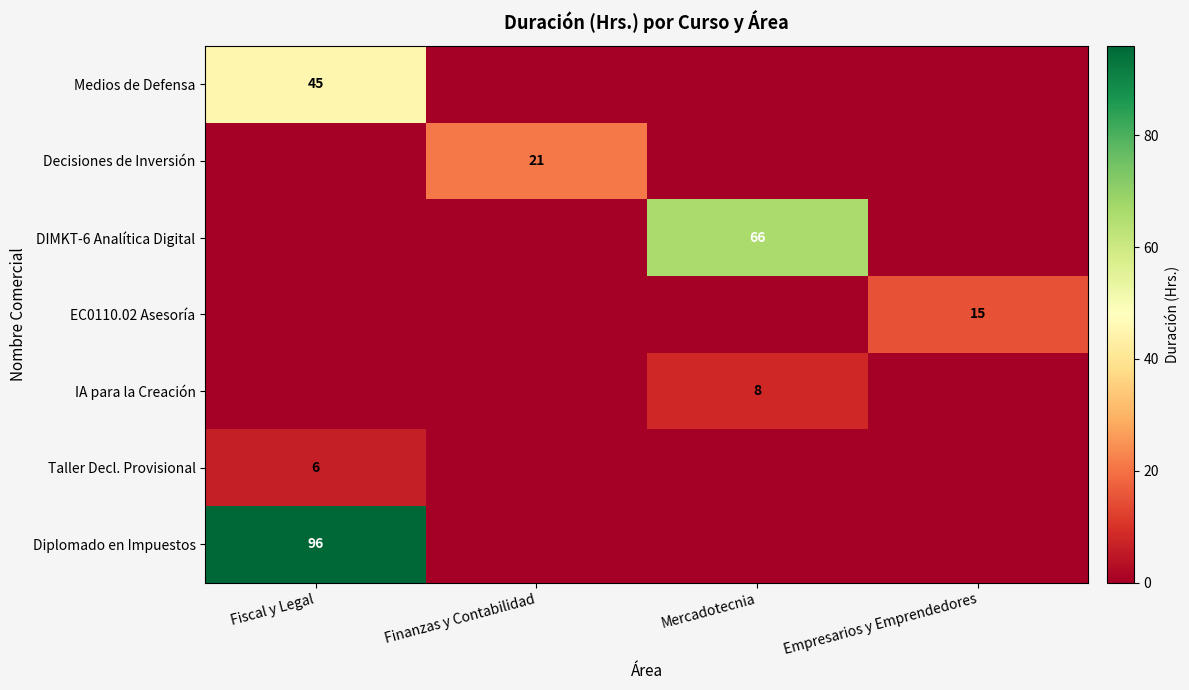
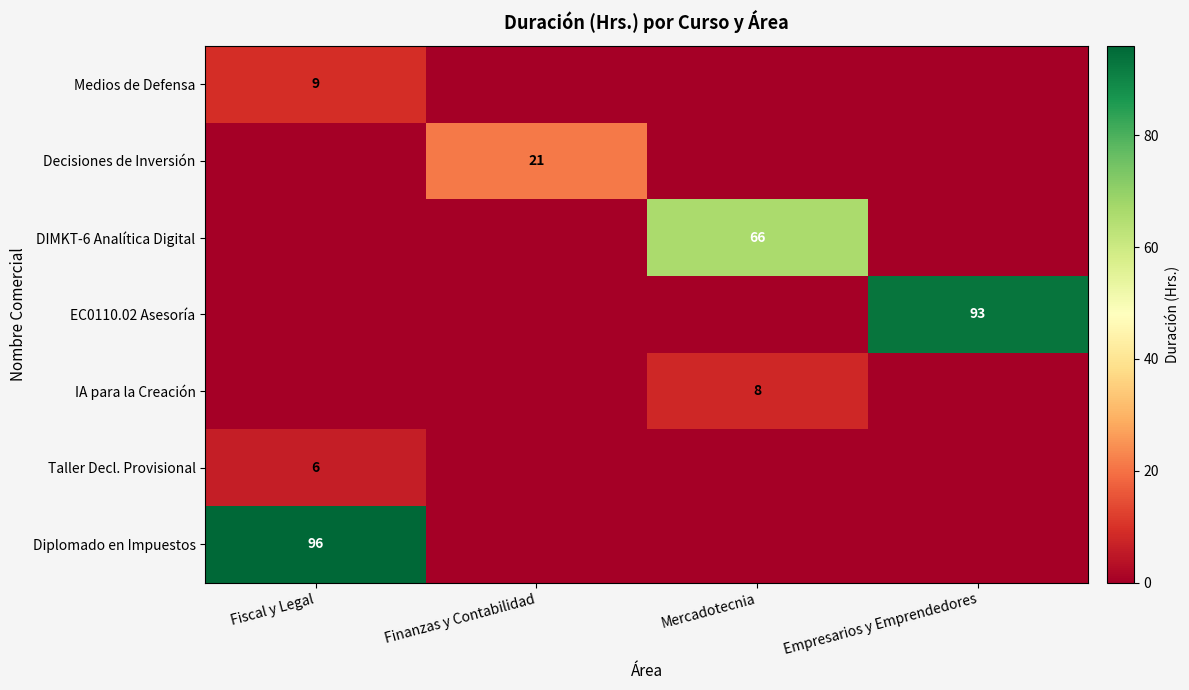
  {
    "Medios de Defensa": {
-     "Fiscal y Legal": 45
+     "Fiscal y Legal": 9
    },
    "Decisiones de Inversión": {
      "Finanzas y Contabilidad": 21
    },
    "DIMKT-6 Analítica Digital": {
      "Mercadotecnia": 66
    },
    "EC0110.02 Asesoría": {
-     "Empresarios y Emprendedores": 15
+     "Empresarios y Emprendedores": 93
    },
    "IA para la Creación": {
      "Mercadotecnia": 8
    },
    "Taller Decl. Provisional": {
      "Fiscal y Legal": 6
    },
    "Diplomado en Impuestos": {
      "Fiscal y Legal": 96
    }
  }
